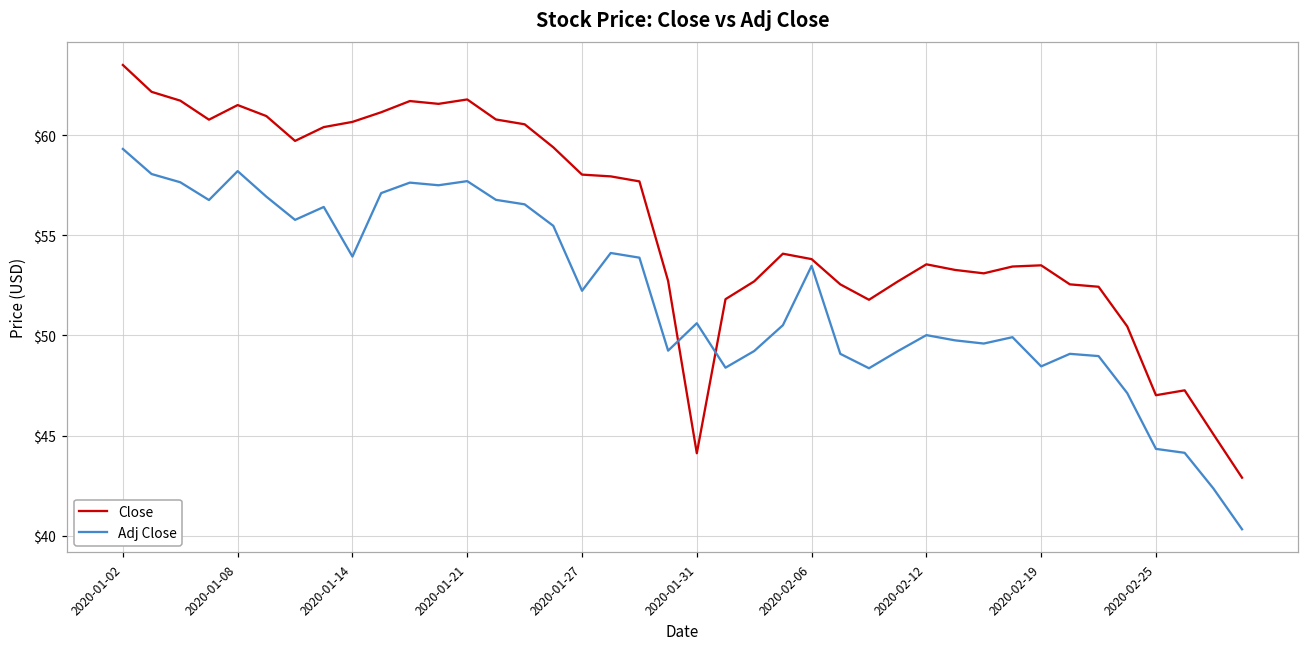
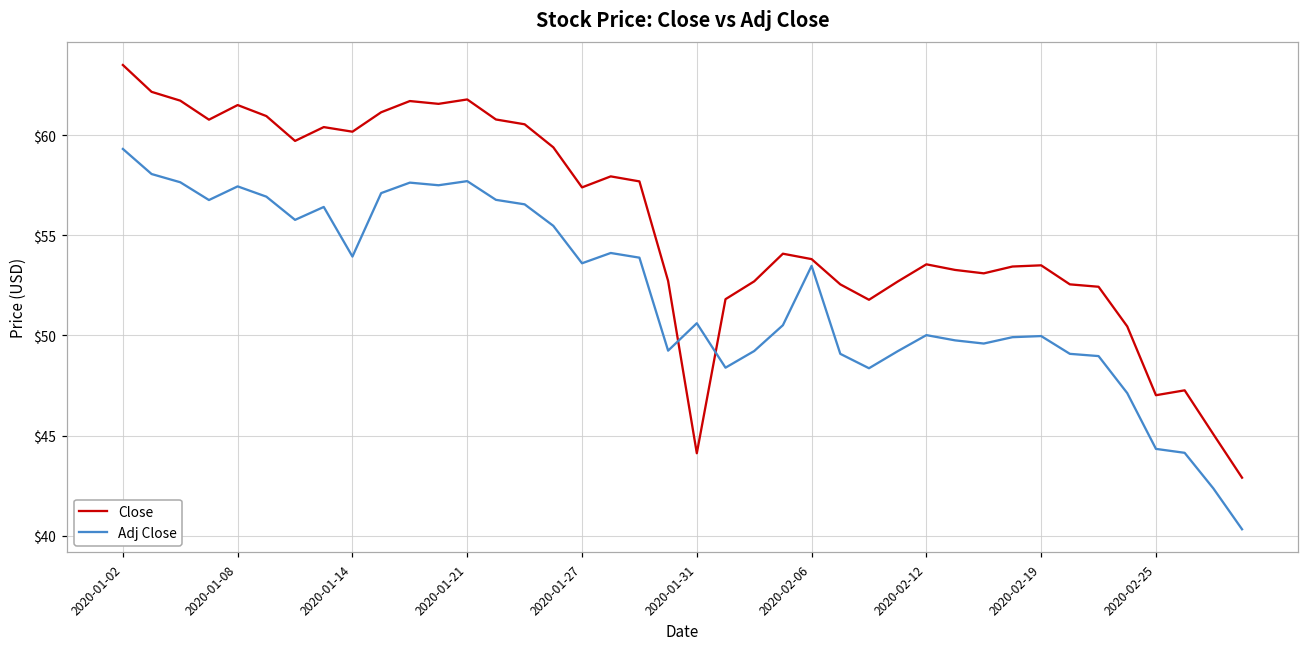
  {
    "Close": {
      "2020-01-02": "$63.5",
      "2020-01-08": "$61.5",
-     "2020-01-14": "$60.7",
+     "2020-01-14": "$60.2",
      "2020-01-21": "$61.8",
-     "2020-01-27": "$58.0",
+     "2020-01-27": "$57.4",
      "2020-01-31": "$44.1",
      "2020-02-06": "$53.8",
      "2020-02-12": "$53.5",
      "2020-02-19": "$53.5",
      "2020-02-25": "$47.0"
    },
    "Adj Close": {
      "2020-01-02": "$59.3",
-     "2020-01-08": "$58.2",
+     "2020-01-08": "$57.4",
      "2020-01-14": "$53.9",
      "2020-01-21": "$57.7",
-     "2020-01-27": "$52.2",
+     "2020-01-27": "$53.6",
      "2020-01-31": "$50.6",
      "2020-02-06": "$53.5",
      "2020-02-12": "$50.0",
-     "2020-02-19": "$48.5",
+     "2020-02-19": "$50.0",
      "2020-02-25": "$44.3"
    }
  }
